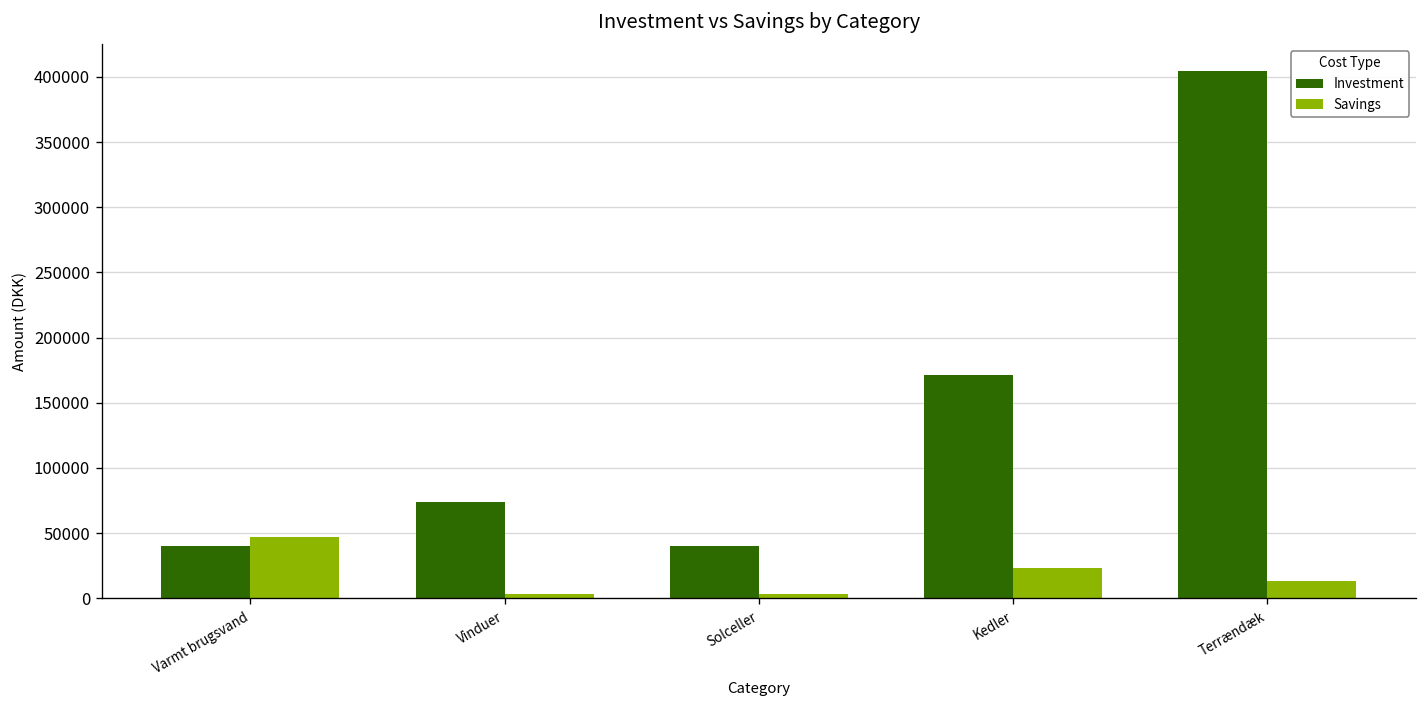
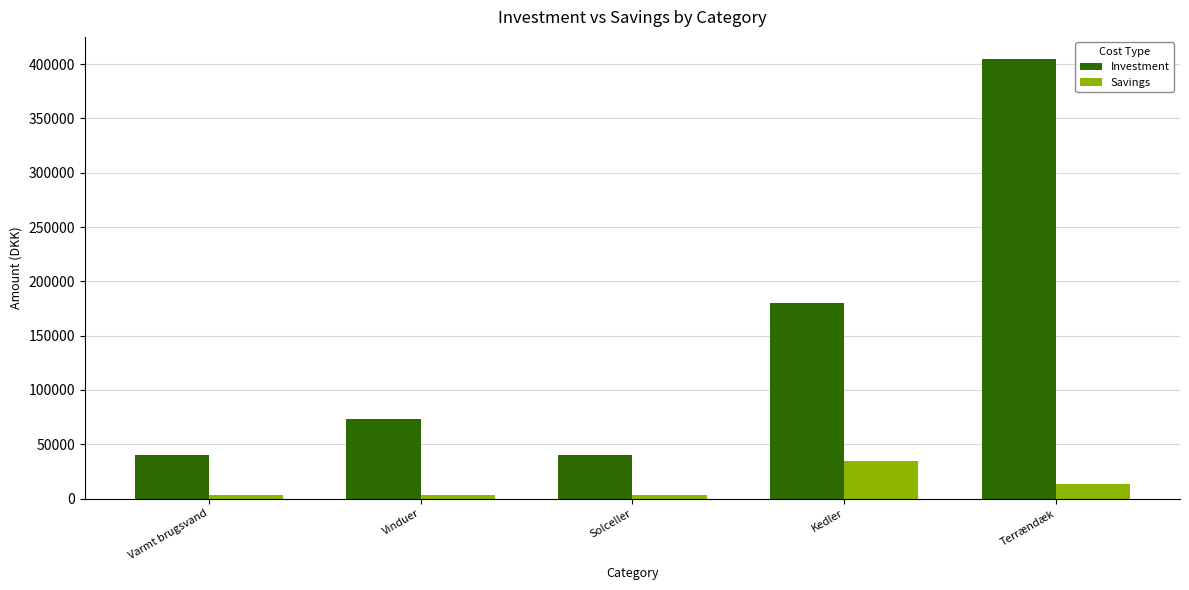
  {
    "Investment": {
      "Varmt brugsvand": 40000,
      "Vinduer": 74000,
      "Solceller": 40000,
-     "Kedler": 171000,
+     "Kedler": 180000,
      "Terrændæk": 405000
    },
    "Savings": {
-     "Varmt brugsvand": 47000,
+     "Varmt brugsvand": 3000,
      "Vinduer": 3000,
      "Solceller": 3000,
-     "Kedler": 23000,
+     "Kedler": 34000,
      "Terrændæk": 14000
    }
  }
